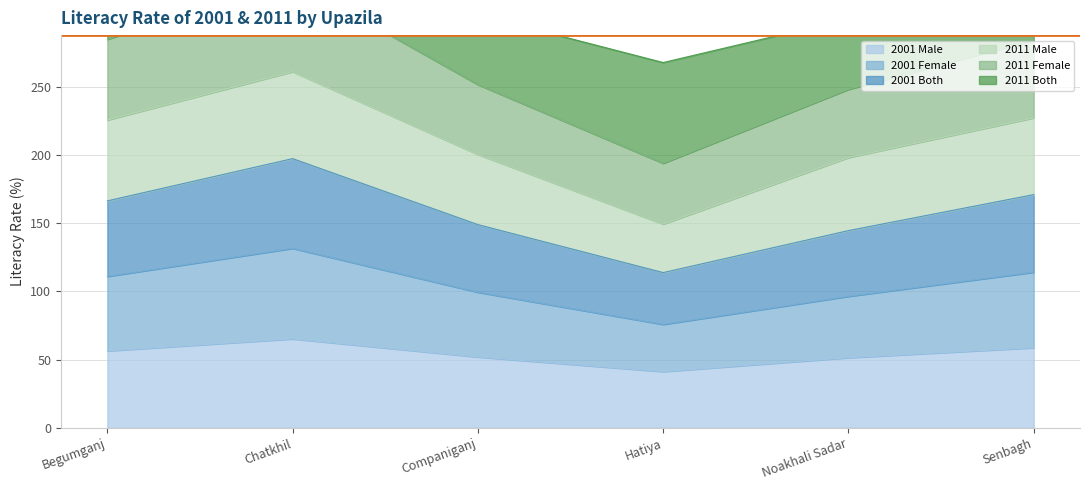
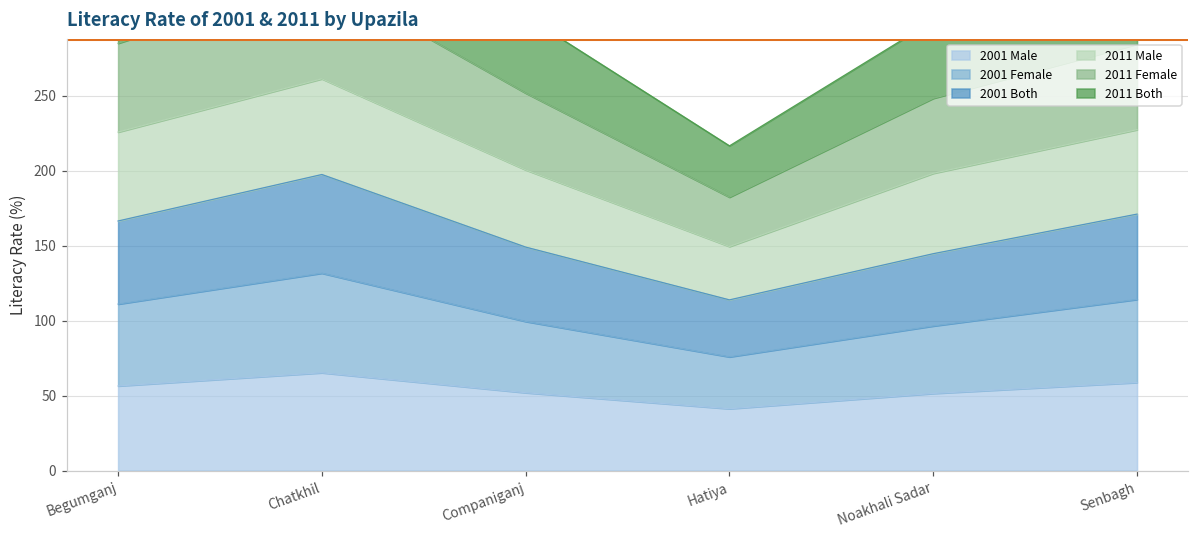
  {
    "2011 Female": {
      "Begumganj": 59,
      "Companiganj": 51,
-     "Hatiya": 45,
+     "Hatiya": 33,
      "Noakhali Sadar": 50,
      "Senbagh": 57
    },
    "2011 Both": {
-     "Hatiya": 74
+     "Hatiya": 34
    }
  }
